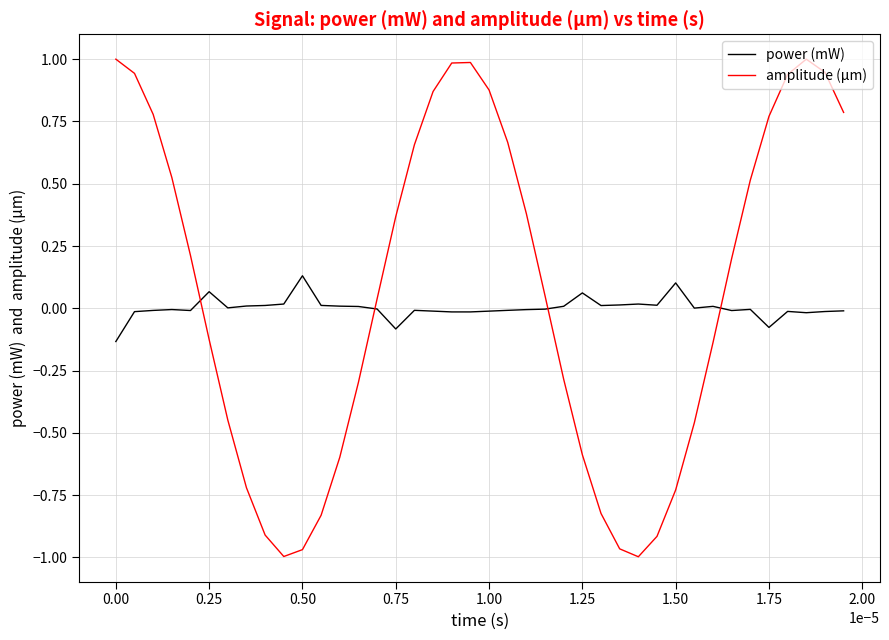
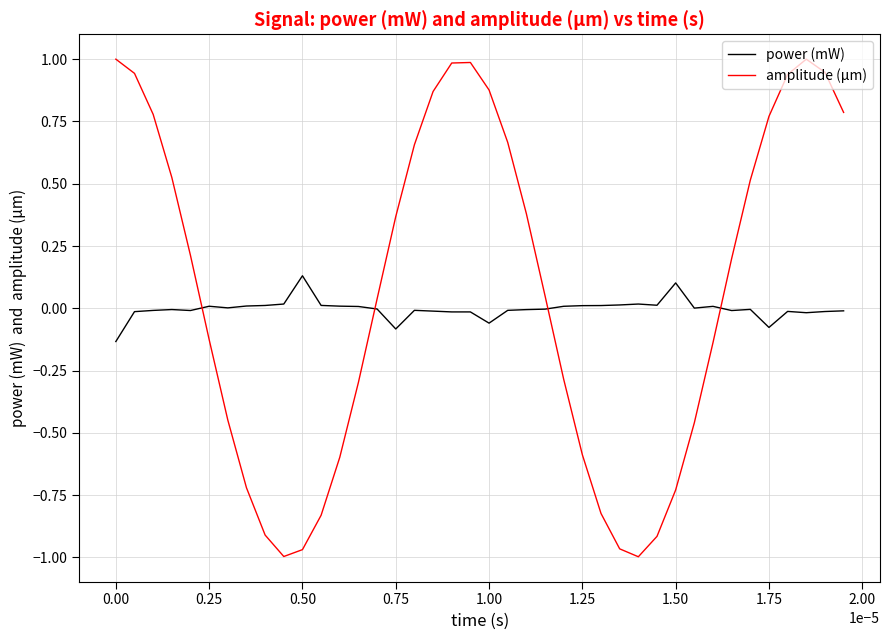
  {
    "power (mW)": {
      "0.00": -0.13,
-     "0.25": 0.07,
+     "0.25": 0.01,
      "0.50": 0.13,
      "0.75": -0.08,
-     "1.00": -0.01,
-     "1.25": 0.06,
+     "1.00": -0.06,
+     "1.25": 0.01,
      "1.50": 0.10,
      "1.75": -0.08
    },
    "amplitude (µm)": {
      "0.00": 1.00,
      "0.25": -0.13,
      "0.50": -0.97,
      "0.75": 0.37,
      "1.00": 0.88,
      "1.25": -0.59,
      "1.50": -0.73,
      "1.75": 0.77
    }
  }
